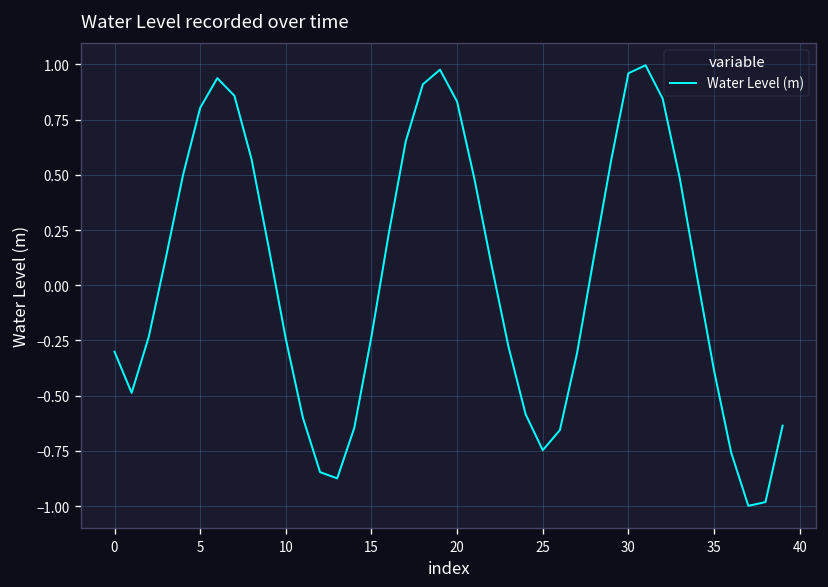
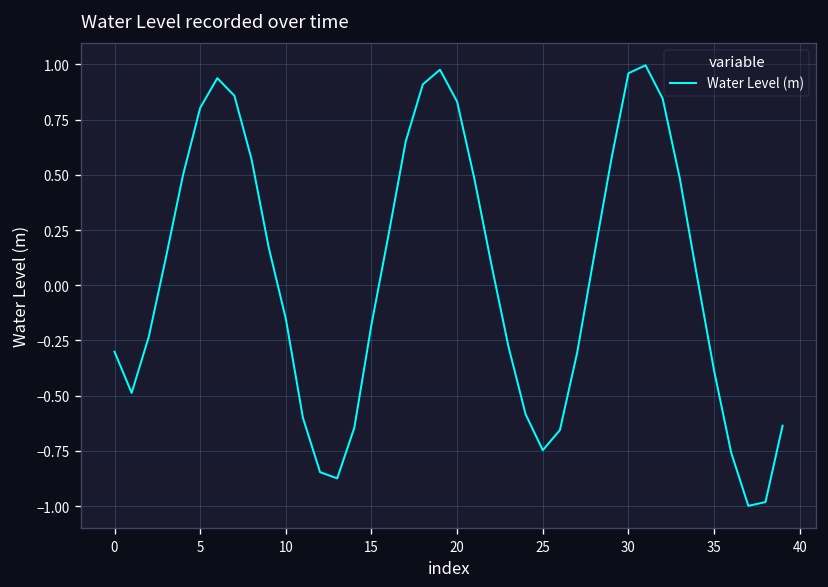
  {
    "0": -0.30,
    "5": 0.80,
-   "10": -0.24,
-   "15": -0.23,
+   "10": -0.15,
+   "15": -0.18,
    "20": 0.83,
    "25": -0.75,
    "30": 0.96,
    "35": -0.39
  }
